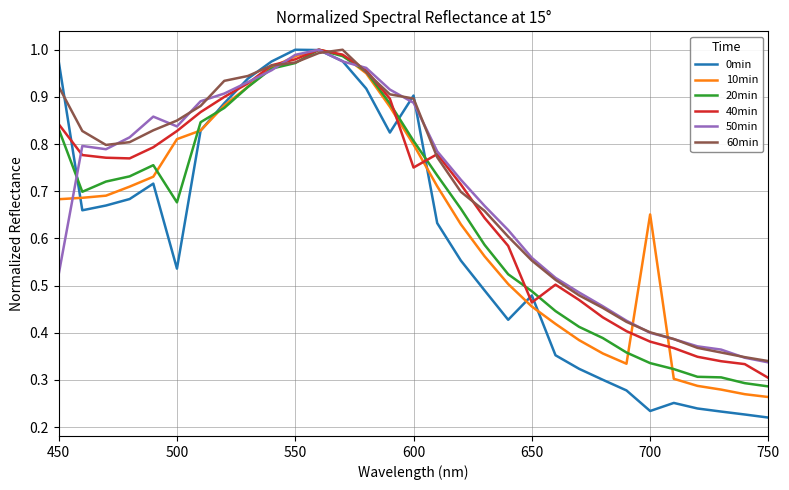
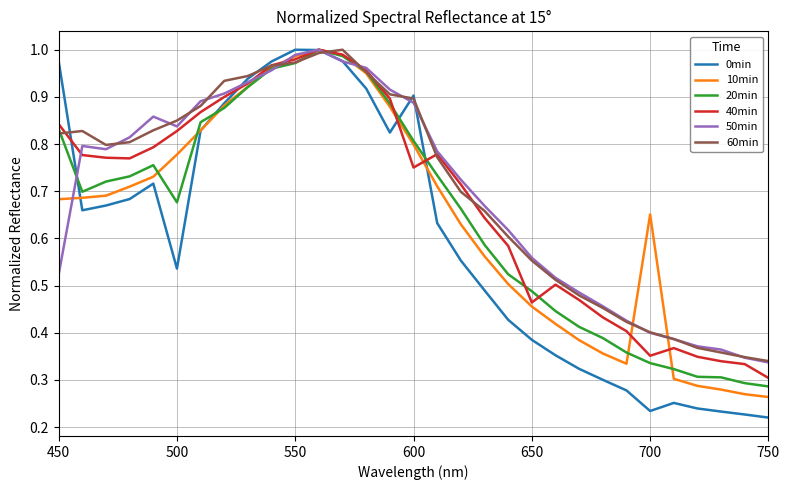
  {
    "0min": {
      "450": 0.98,
      "500": 0.54,
      "550": 1.00,
      "600": 0.90,
-     "650": 0.48,
+     "650": 0.39,
      "700": 0.23,
      "750": 0.22
    },
    "10min": {
      "450": 0.68,
-     "500": 0.81,
+     "500": 0.78,
      "600": 0.80,
      "650": 0.46,
      "700": 0.65,
      "750": 0.26
    },
    "20min": {
      "450": 0.83,
      "500": 0.68,
      "600": 0.81,
      "650": 0.49,
      "700": 0.34,
      "750": 0.29
    },
    "40min": {
      "450": 0.84,
      "500": 0.83,
      "550": 0.98,
      "600": 0.75,
      "650": 0.46,
-     "700": 0.38,
+     "700": 0.35,
      "750": 0.30
    },
    "50min": {
      "450": 0.52,
      "500": 0.84,
      "600": 0.89,
      "650": 0.56
    },
    "60min": {
-     "450": 0.92,
+     "450": 0.82,
      "500": 0.85,
      "600": 0.90,
      "650": 0.55
    }
  }
